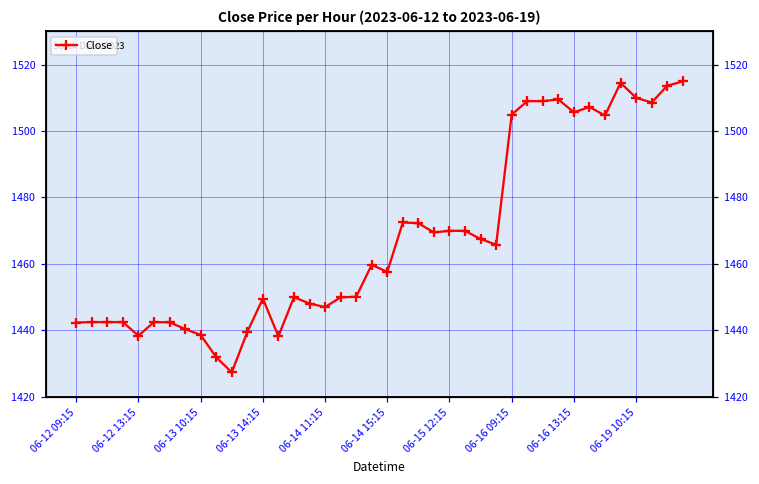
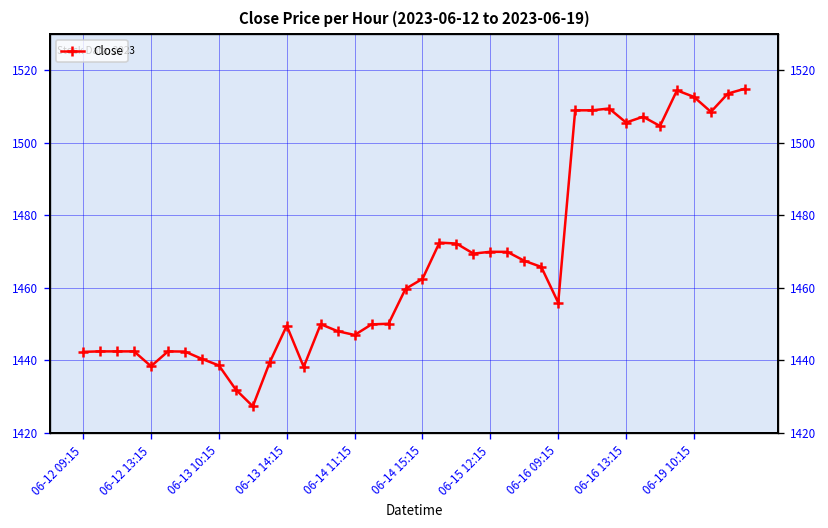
  {
    "06-12 09:15": 1442,
    "06-12 13:15": 1438,
    "06-13 10:15": 1439,
    "06-13 14:15": 1450,
    "06-14 11:15": 1447,
-   "06-14 15:15": 1458,
+   "06-14 15:15": 1463,
    "06-15 12:15": 1470,
-   "06-16 09:15": 1505,
+   "06-16 09:15": 1456,
    "06-16 13:15": 1506,
-   "06-19 10:15": 1510
+   "06-19 10:15": 1513
  }
